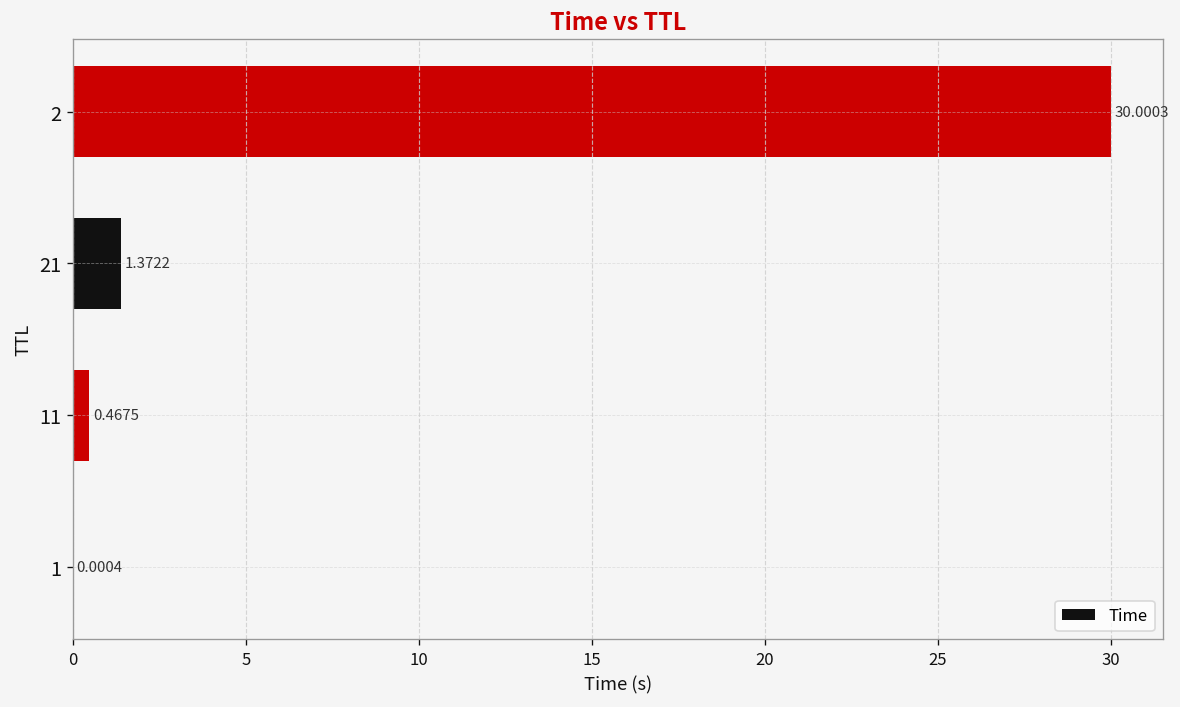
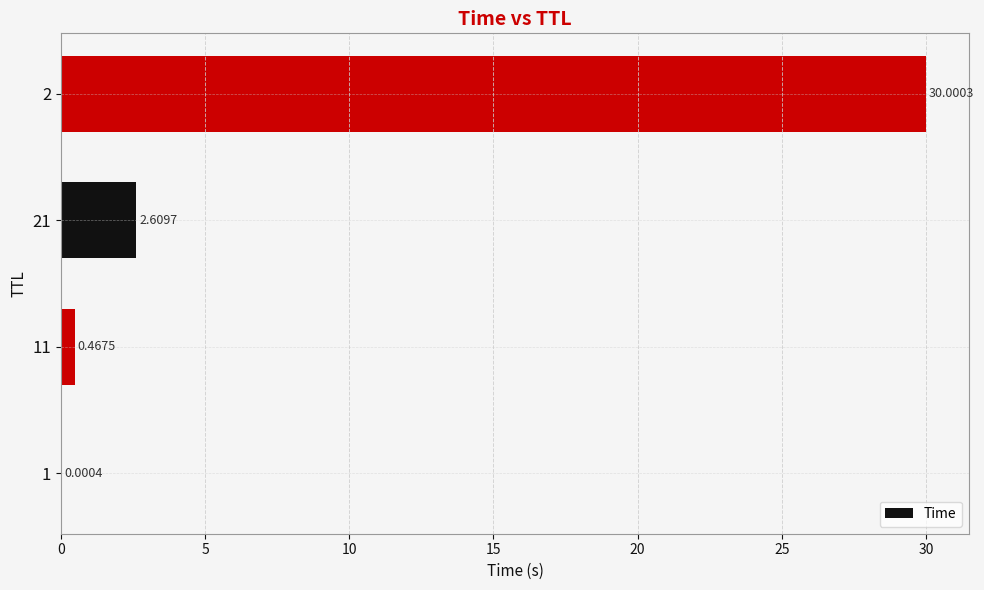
  {
    "2": 30.0003,
-   "21": 1.3722,
+   "21": 2.6097,
    "11": 0.4675,
    "1": 0.0004
  }
